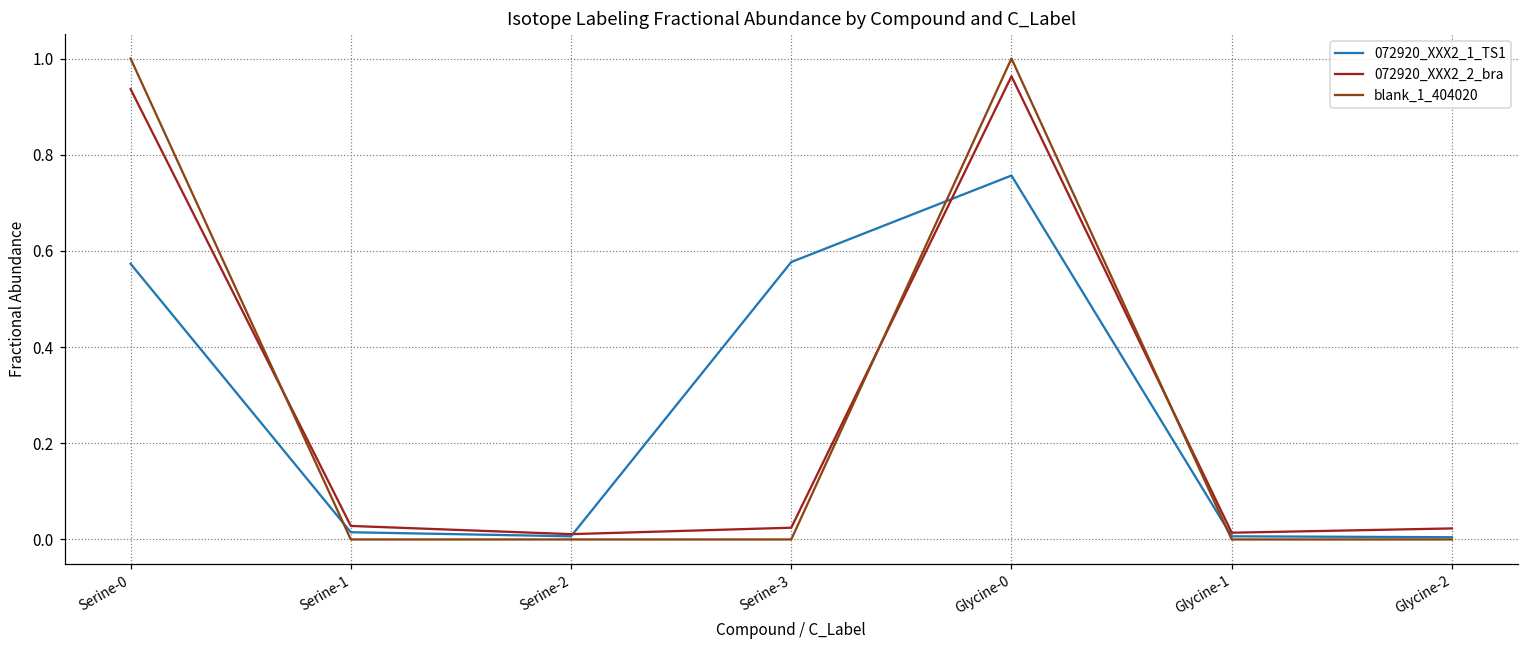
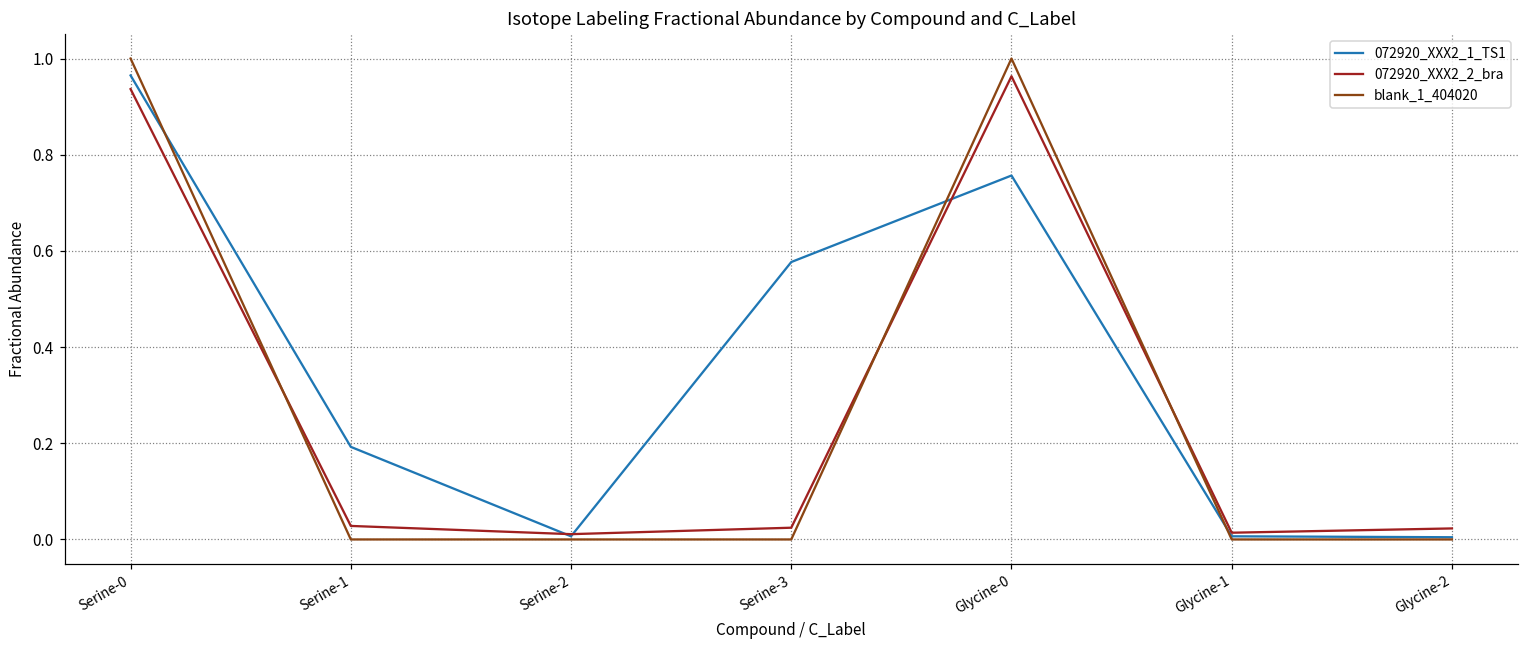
  {
    "072920_XXX2_1_TS1": {
-     "Serine-0": 0.57,
-     "Serine-1": 0.02,
+     "Serine-0": 0.96,
+     "Serine-1": 0.19,
      "Serine-3": 0.58,
      "Glycine-0": 0.76,
      "Glycine-1": 0.01
    }
  }
